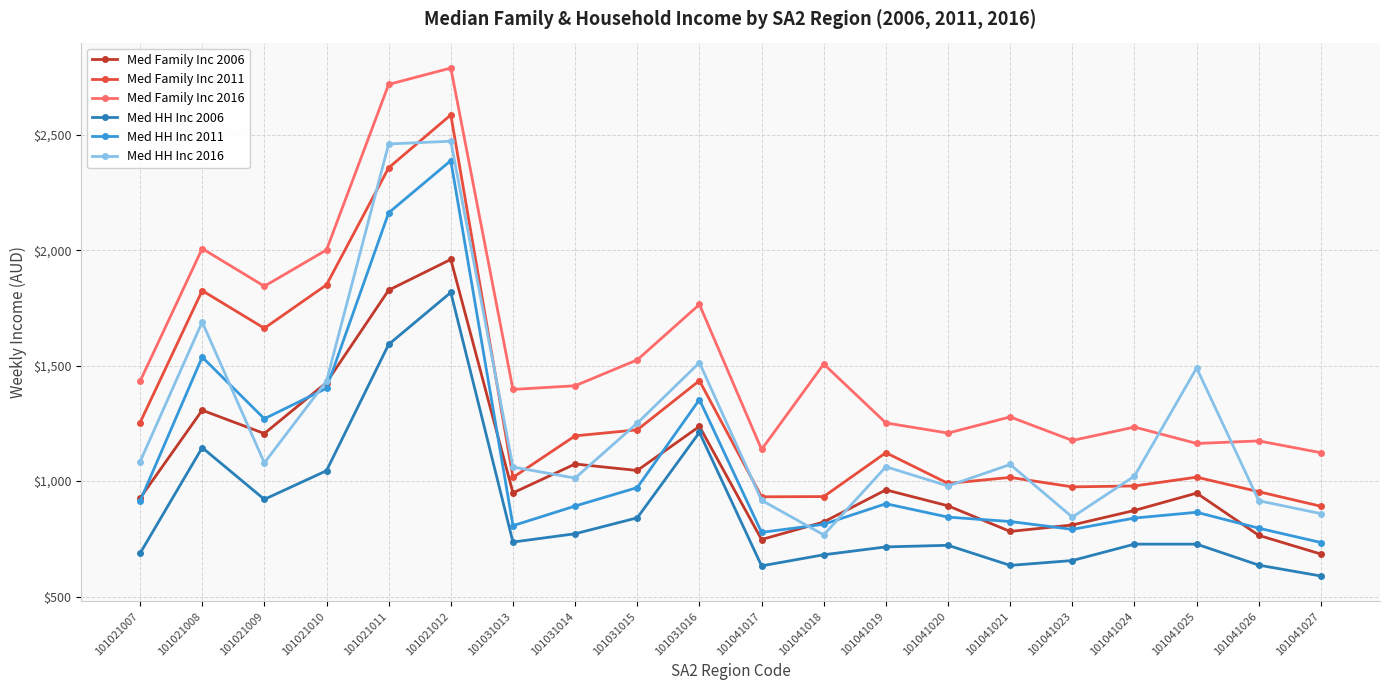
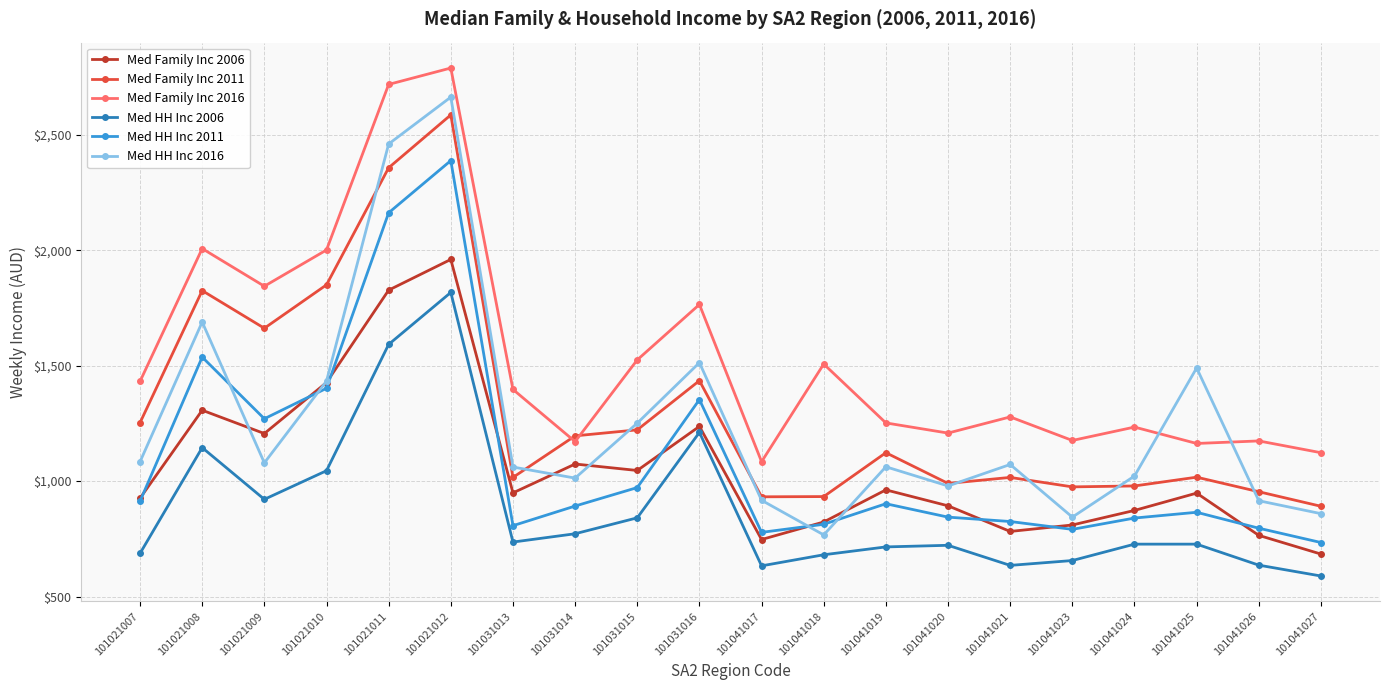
  {
    "Med Family Inc 2016": {
      "101021007": "$1,430",
      "101021008": "$2,010",
      "101021009": "$1,840",
      "101021010": "$2,000",
      "101021011": "$2,720",
      "101021012": "$2,790",
      "101031013": "$1,400",
-     "101031014": "$1,410",
+     "101031014": "$1,170",
      "101031015": "$1,530",
      "101031016": "$1,770",
-     "101041017": "$1,140",
+     "101041017": "$1,080",
      "101041018": "$1,510",
      "101041019": "$1,250",
      "101041020": "$1,210",
      "101041021": "$1,280",
      "101041023": "$1,180",
      "101041024": "$1,230",
      "101041025": "$1,160",
      "101041026": "$1,170",
      "101041027": "$1,120"
    },
    "Med HH Inc 2016": {
      "101021007": "$1,080",
      "101021008": "$1,690",
      "101021009": "$1,080",
      "101021011": "$2,460",
-     "101021012": "$2,470",
+     "101021012": "$2,660",
      "101031013": "$1,060",
      "101031014": "$1,010",
      "101031015": "$1,250",
      "101031016": "$1,510",
      "101041017": "$920",
      "101041018": "$770",
      "101041019": "$1,060",
      "101041020": "$980",
      "101041021": "$1,070",
      "101041023": "$840",
      "101041024": "$1,020",
      "101041025": "$1,490",
      "101041026": "$920",
      "101041027": "$860"
    }
  }
